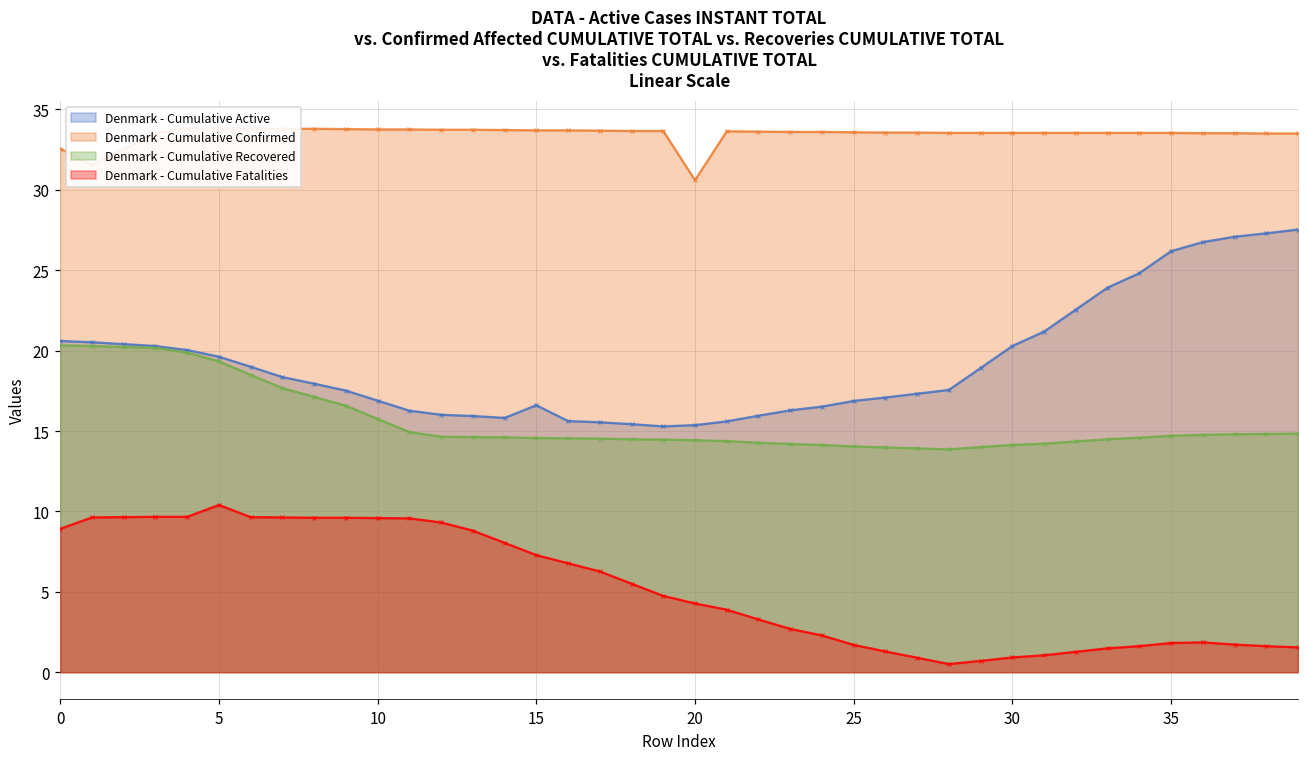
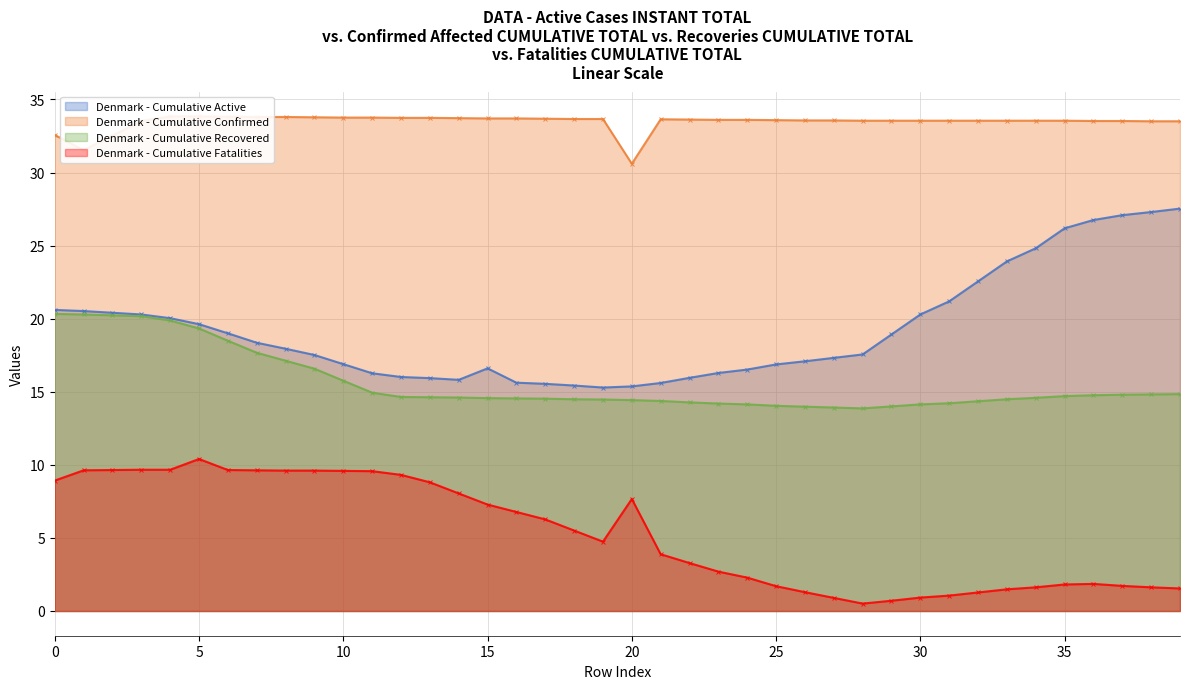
  {
    "Denmark - Cumulative Active": {
      "0": 20.6,
      "5": 19.6,
      "10": 16.9,
      "15": 16.6,
      "20": 15.4,
      "25": 16.9,
      "30": 20.3,
      "35": 26.2
    },
    "Denmark - Cumulative Confirmed": {
      "0": 32.6,
      "10": 33.8,
      "15": 33.7,
      "20": 30.6,
      "25": 33.6,
      "30": 33.5,
      "35": 33.5
    },
    "Denmark - Cumulative Recovered": {
      "0": 20.3,
      "5": 19.3,
      "10": 15.8,
      "15": 14.6,
      "20": 14.4,
      "25": 14.0,
      "30": 14.1,
      "35": 14.7
    },
    "Denmark - Cumulative Fatalities": {
      "0": 8.9,
      "5": 10.4,
      "10": 9.6,
      "15": 7.3,
-     "20": 4.3,
+     "20": 7.7,
      "25": 1.7,
      "30": 0.9,
      "35": 1.8
    }
  }
